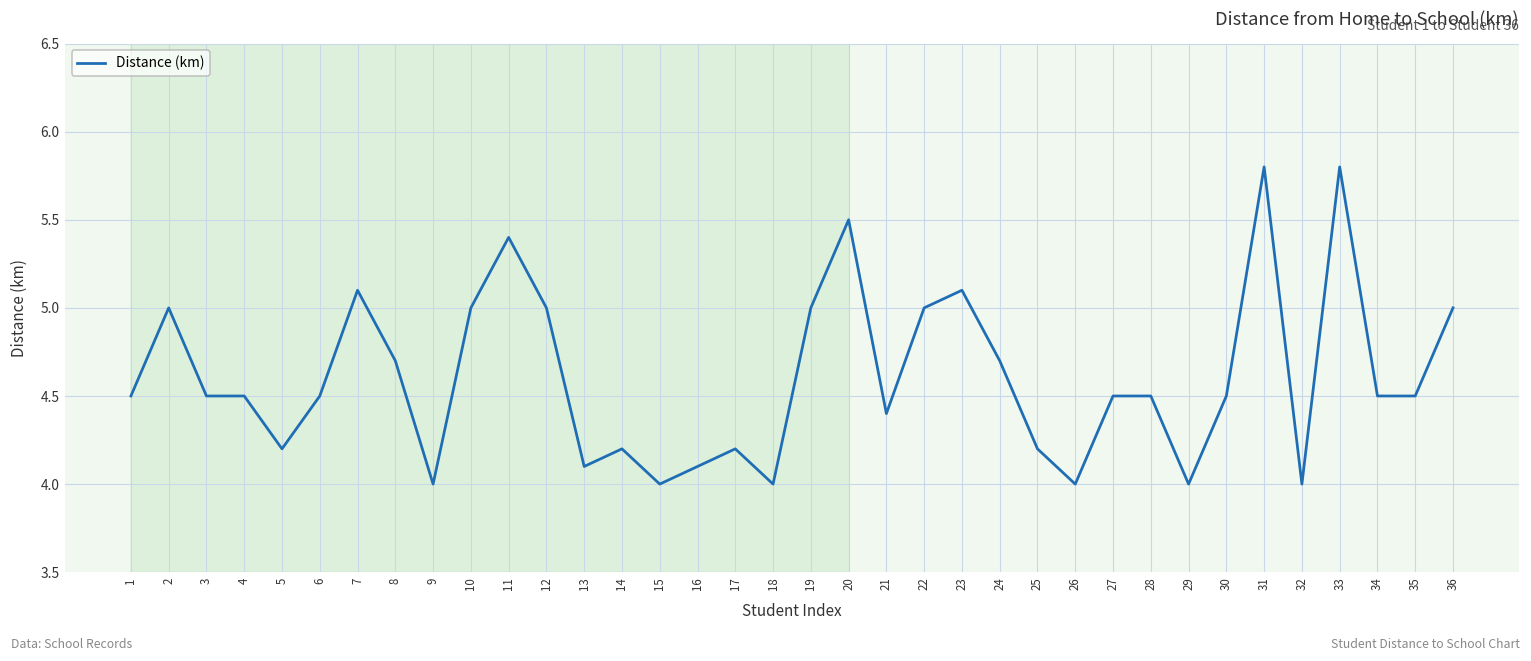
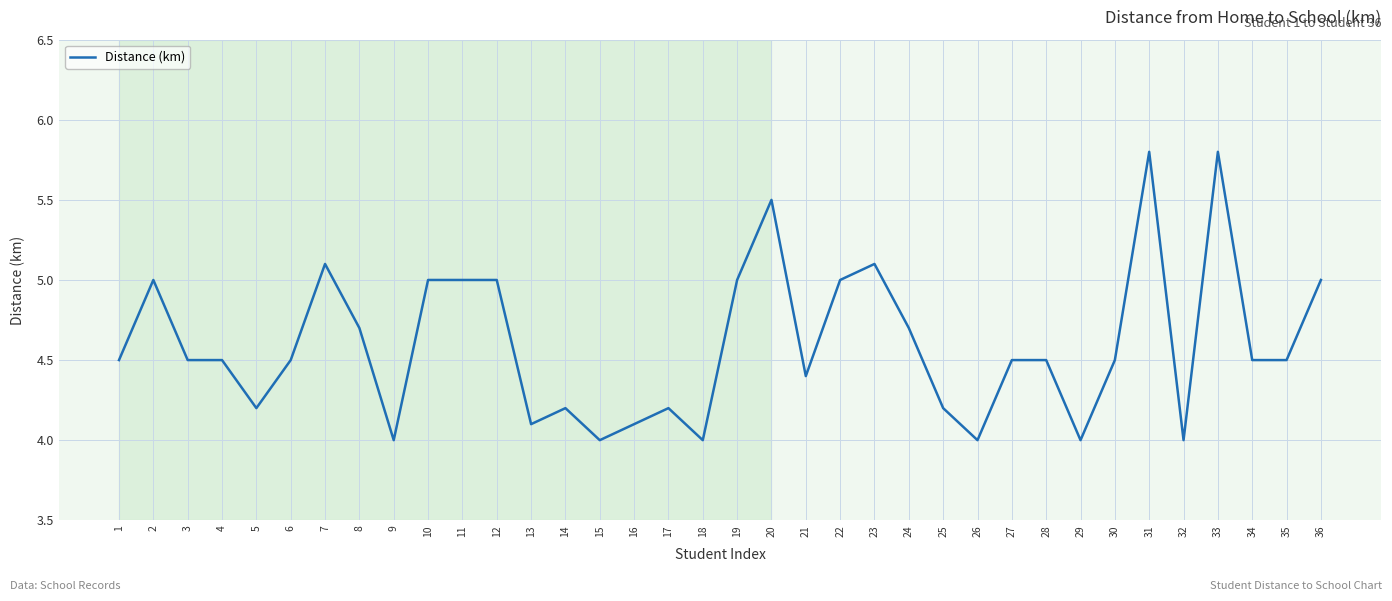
  {
    "1": 4.5,
    "2": 5.0,
    "3": 4.5,
    "4": 4.5,
    "5": 4.2,
    "6": 4.5,
    "7": 5.1,
    "8": 4.7,
    "9": 4.0,
    "10": 5.0,
-   "11": 5.4,
+   "11": 5.0,
    "12": 5.0,
    "13": 4.1,
    "14": 4.2,
    "15": 4.0,
    "16": 4.1,
    "17": 4.2,
    "18": 4.0,
    "19": 5.0,
    "20": 5.5,
    "21": 4.4,
    "22": 5.0,
    "23": 5.1,
    "24": 4.7,
    "25": 4.2,
    "26": 4.0,
    "27": 4.5,
    "28": 4.5,
    "29": 4.0,
    "30": 4.5,
    "31": 5.8,
    "32": 4.0,
    "33": 5.8,
    "34": 4.5,
    "35": 4.5,
    "36": 5.0
  }
